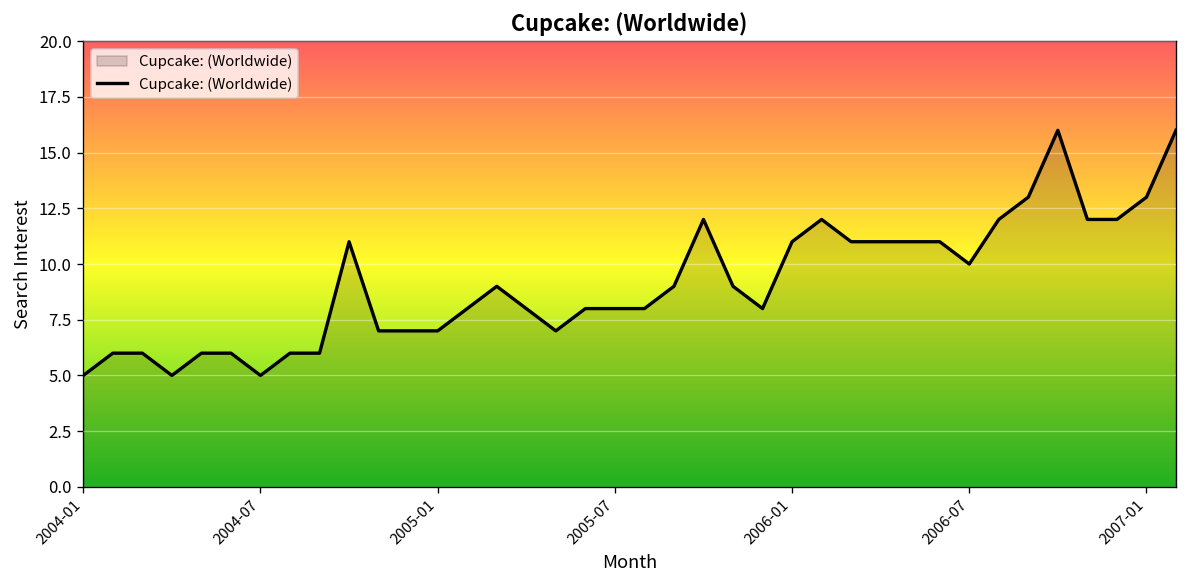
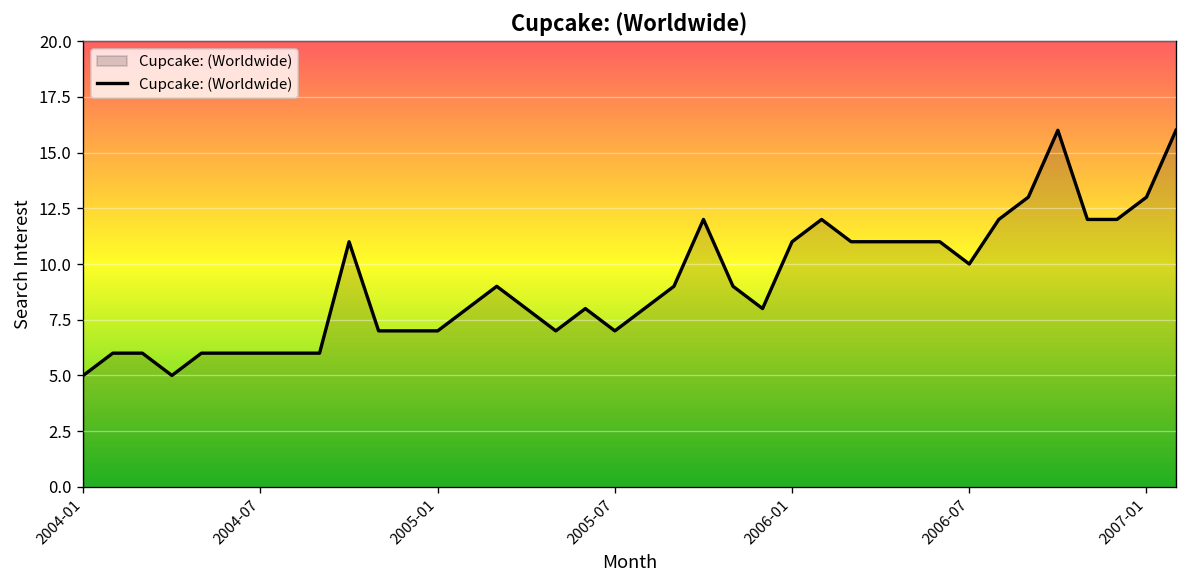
  {
    "2004-01": 5,
-   "2004-07": 5,
+   "2004-07": 6,
    "2005-01": 7,
-   "2005-07": 8,
+   "2005-07": 7,
    "2006-01": 11,
    "2006-07": 10,
    "2007-01": 13
  }
